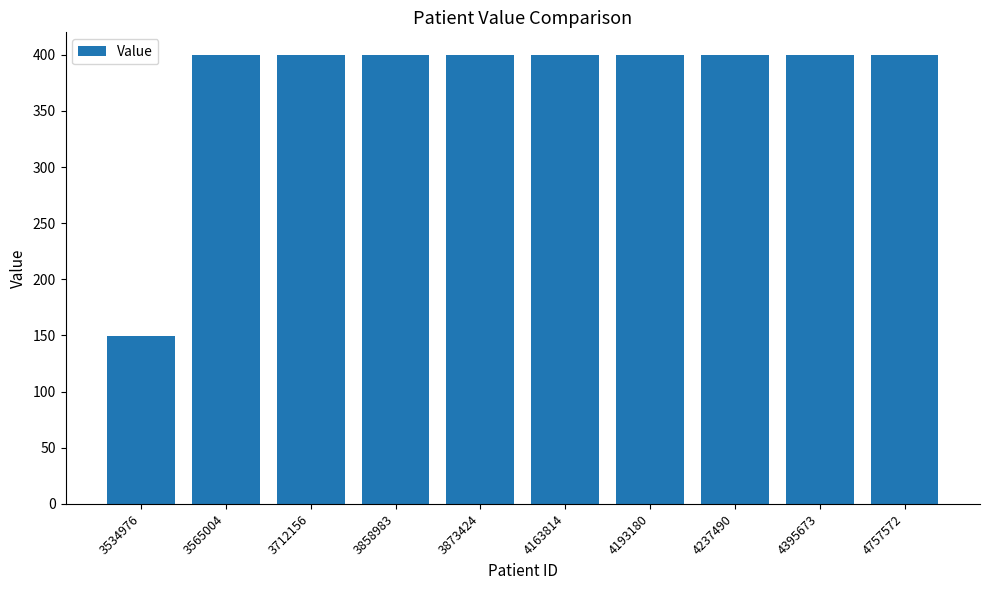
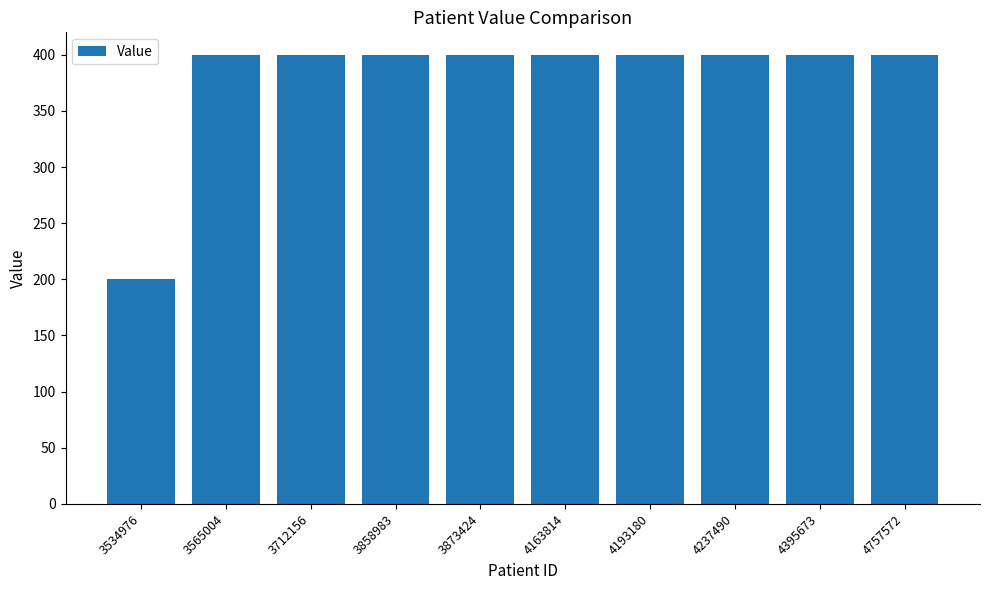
  {
-   "3534976": 149,
+   "3534976": 200,
    "3565004": 400,
    "3712156": 400,
    "3858983": 400,
    "3873424": 400,
    "4163814": 400,
    "4193180": 400,
    "4237490": 400,
    "4395673": 400,
    "4757572": 400
  }
